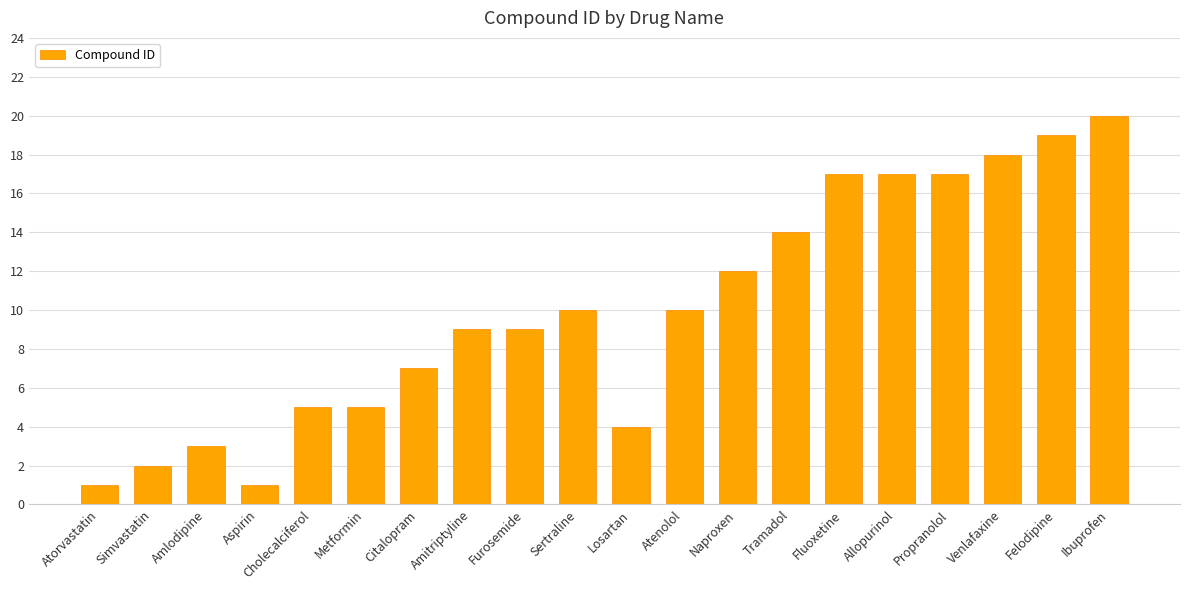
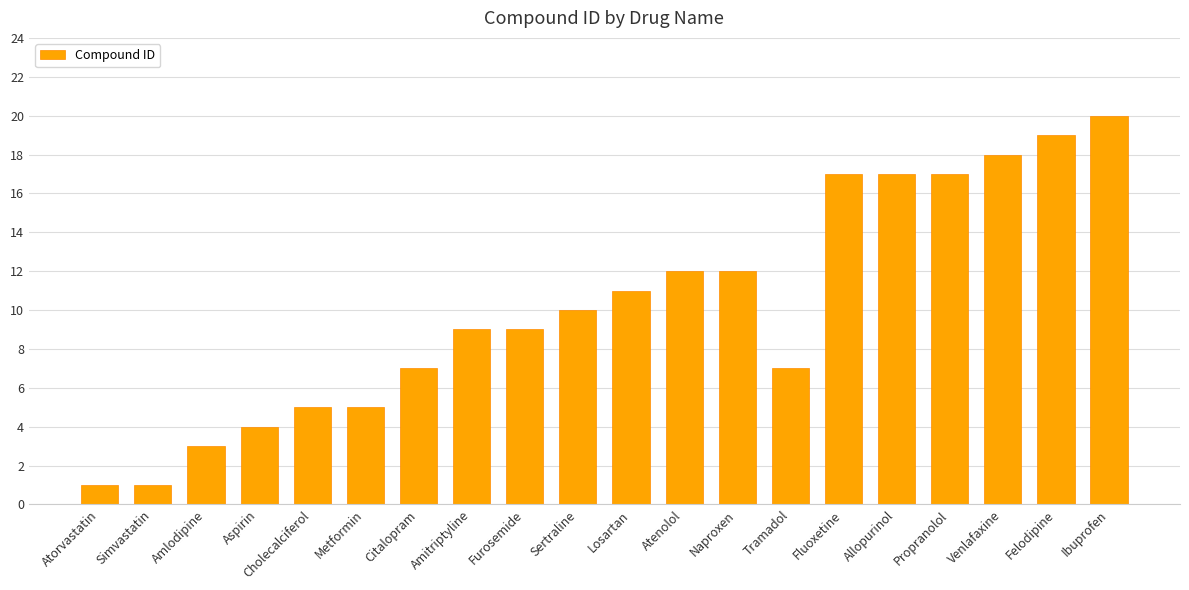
  {
    "Atorvastatin": 1,
-   "Simvastatin": 2,
+   "Simvastatin": 1,
    "Amlodipine": 3,
-   "Aspirin": 1,
+   "Aspirin": 4,
    "Cholecalciferol": 5,
    "Metformin": 5,
    "Citalopram": 7,
    "Amitriptyline": 9,
    "Furosemide": 9,
    "Sertraline": 10,
-   "Losartan": 4,
-   "Atenolol": 10,
+   "Losartan": 11,
+   "Atenolol": 12,
    "Naproxen": 12,
-   "Tramadol": 14,
+   "Tramadol": 7,
    "Fluoxetine": 17,
    "Allopurinol": 17,
    "Propranolol": 17,
    "Venlafaxine": 18,
    "Felodipine": 19,
    "Ibuprofen": 20
  }
